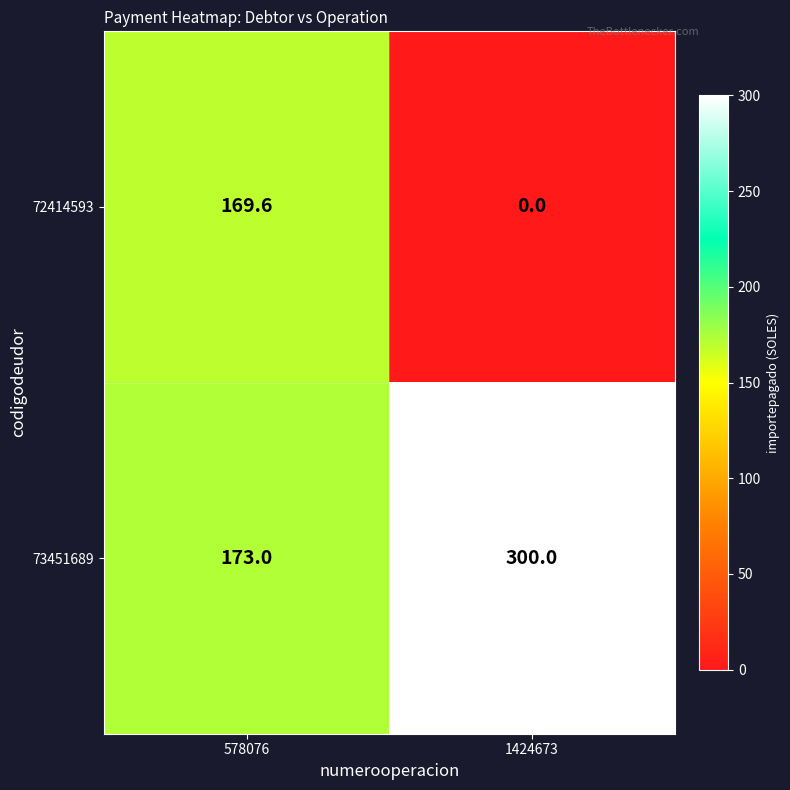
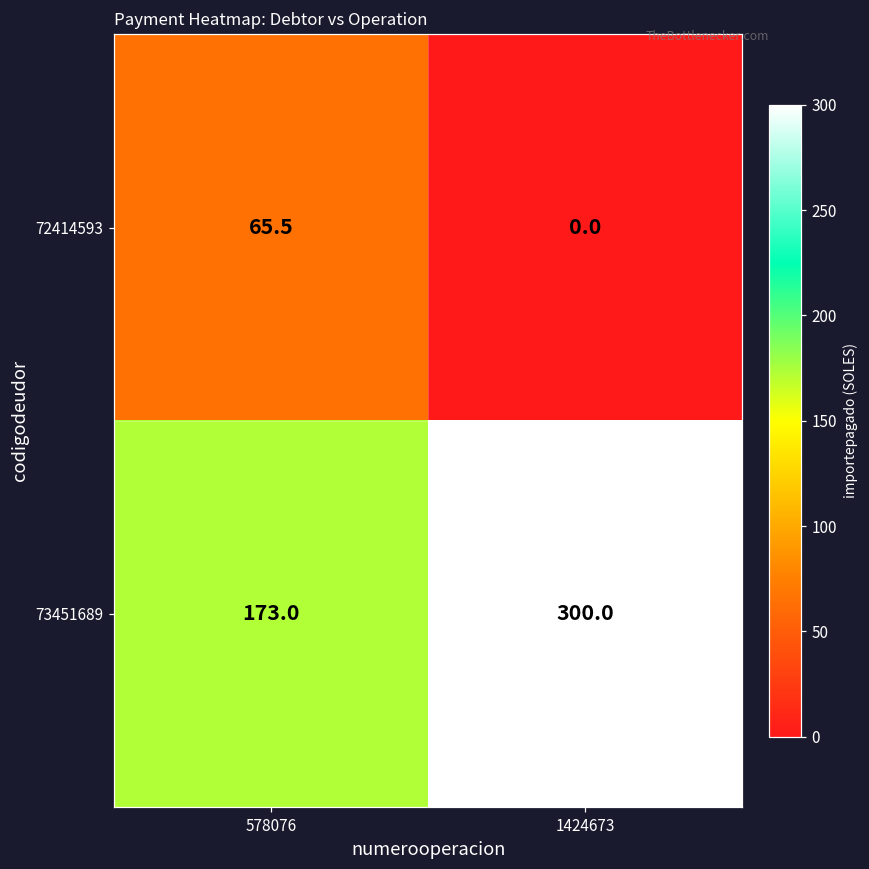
  {
    "72414593": {
-     "578076": 169.6,
+     "578076": 65.5,
      "1424673": 0.0
    },
    "73451689": {
      "578076": 173.0,
      "1424673": 300.0
    }
  }
